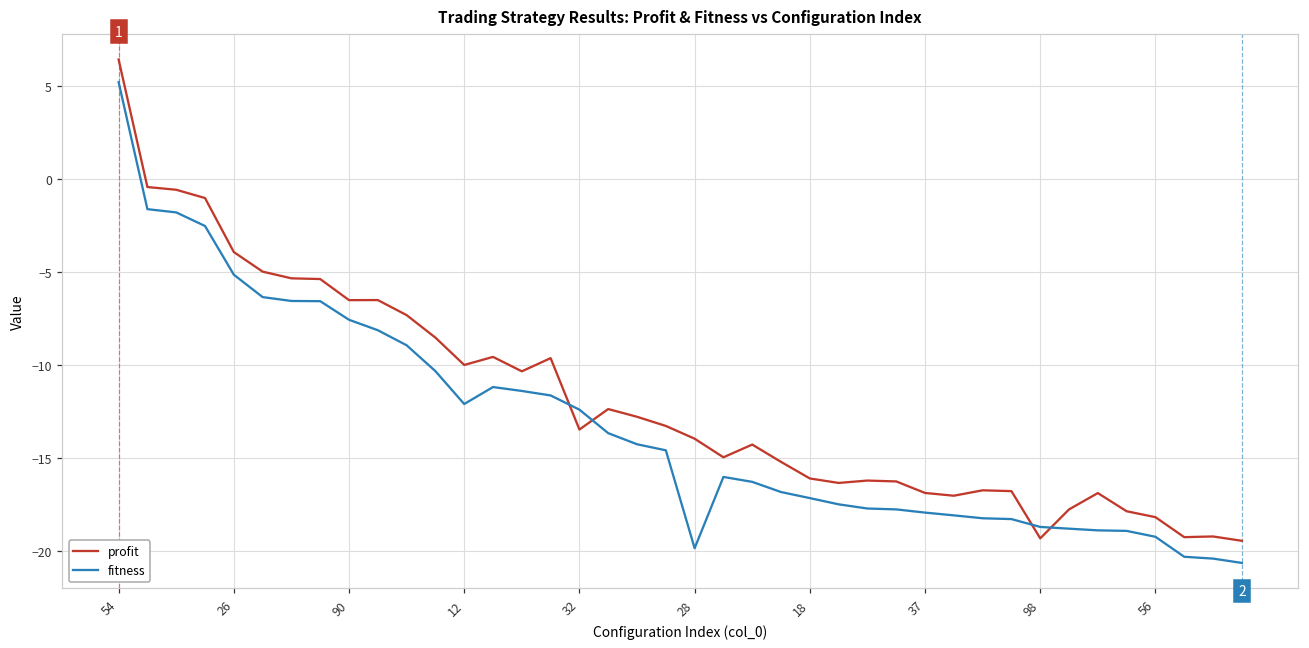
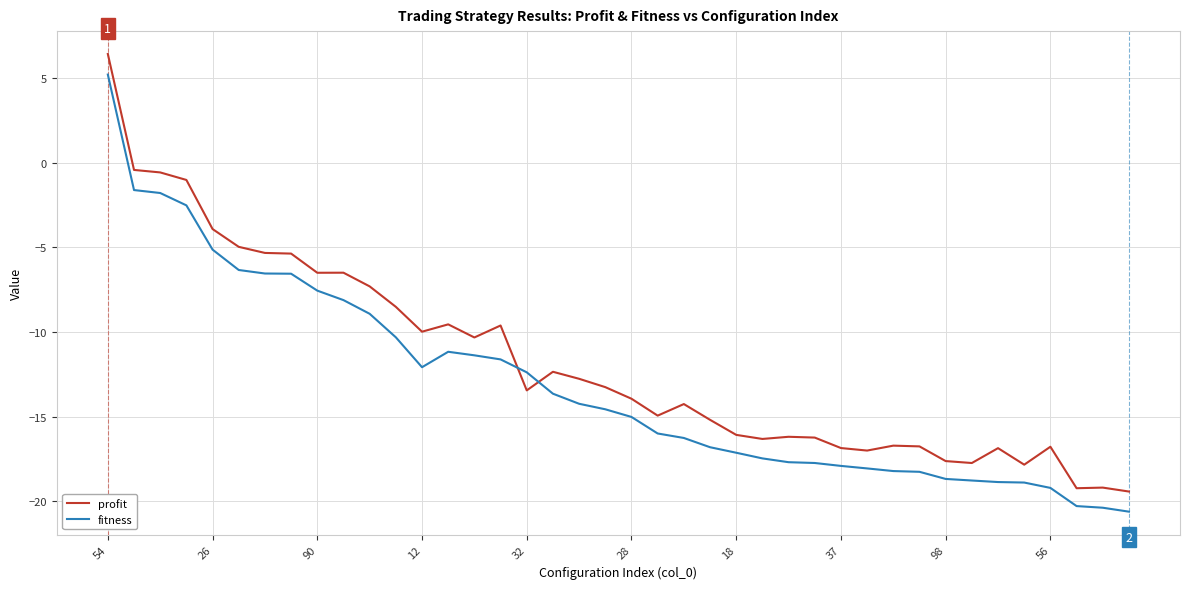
  {
    "profit": {
      "90": -6.5,
      "12": -10.0,
      "32": -13.5,
      "28": -13.9,
-     "98": -19.3,
-     "56": -18.2
+     "98": -17.6,
+     "56": -16.8
    },
    "fitness": {
      "54": 5.2,
      "90": -7.6,
      "12": -12.1,
      "32": -12.4,
-     "28": -19.8,
+     "28": -15.0,
      "98": -18.7,
      "56": -19.2
    }
  }
